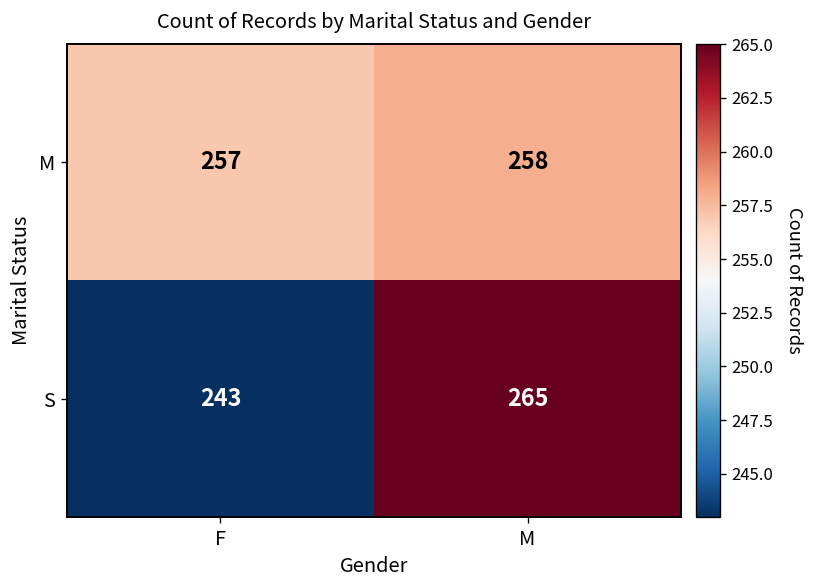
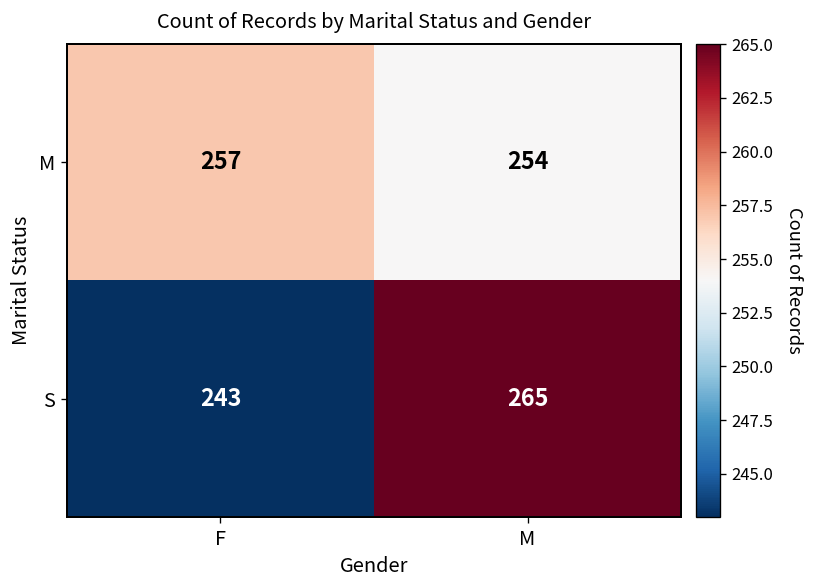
  {
    "M": {
      "F": 257,
-     "M": 258
+     "M": 254
    },
    "S": {
      "F": 243,
      "M": 265
    }
  }
